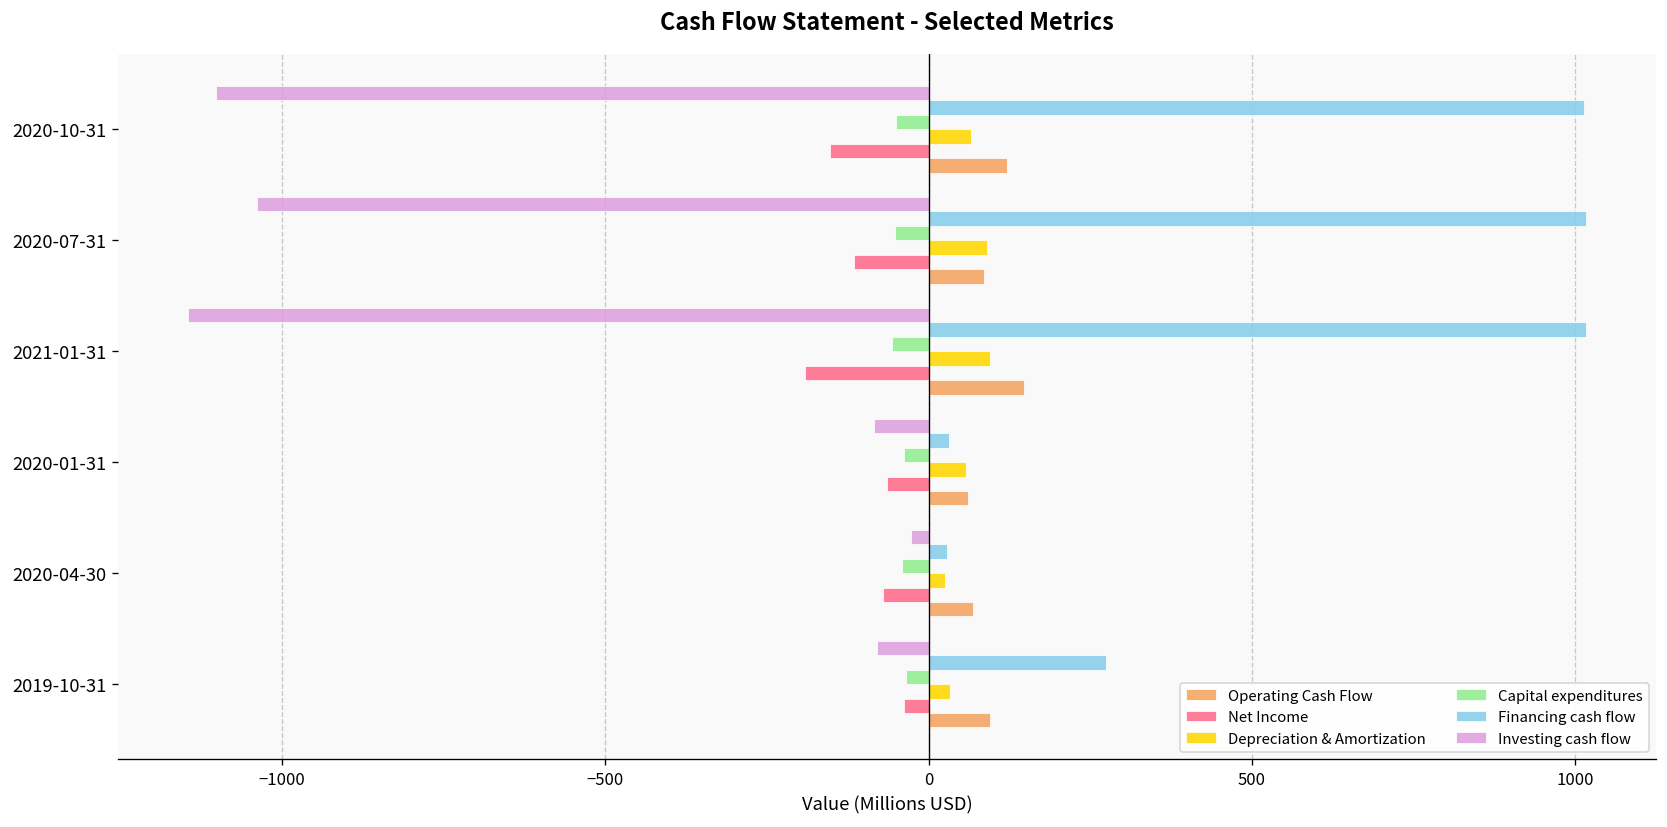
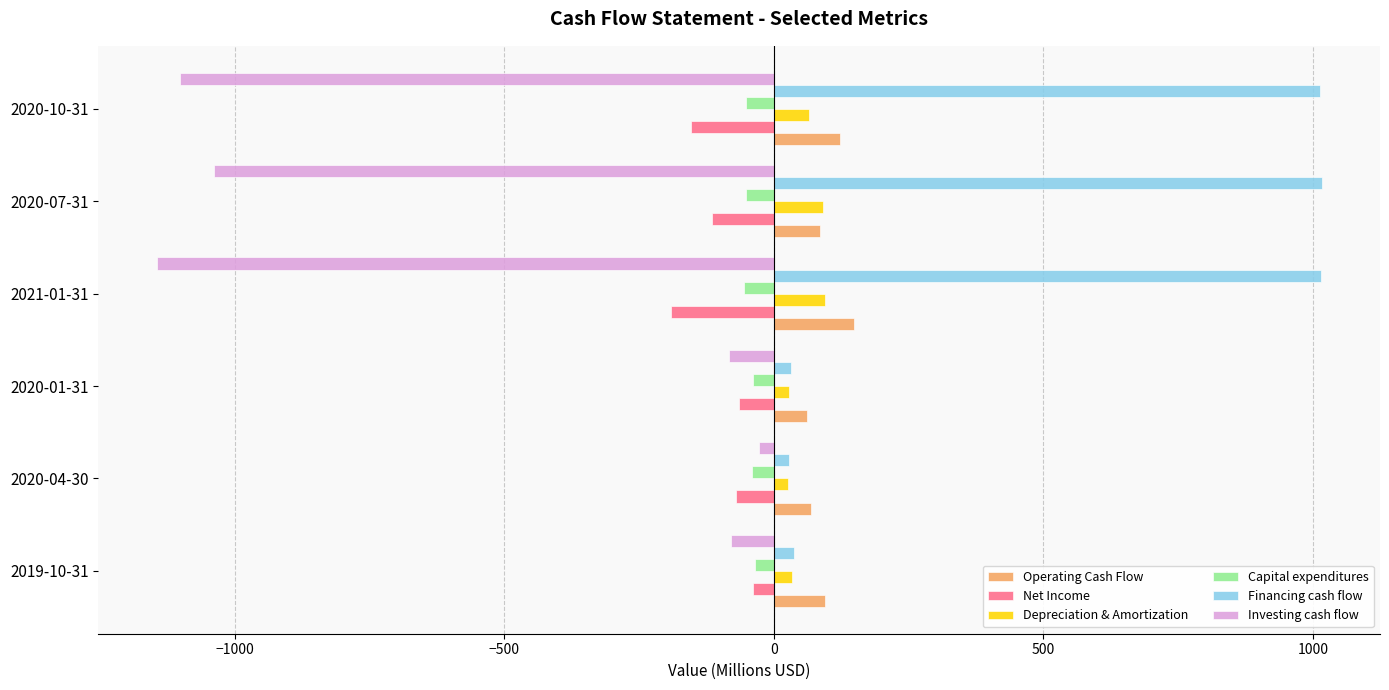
  {
    "Operating Cash Flow": {
      "2020-10-31": 120,
      "2020-07-31": 80,
      "2021-01-31": 150,
      "2020-01-31": 60,
      "2020-04-30": 70,
      "2019-10-31": 90
    },
    "Net Income": {
      "2020-10-31": -150,
      "2020-07-31": -120,
      "2021-01-31": -190,
      "2020-01-31": -60,
      "2020-04-30": -70,
      "2019-10-31": -40
    },
    "Depreciation & Amortization": {
      "2020-10-31": 60,
      "2020-07-31": 90,
      "2021-01-31": 90,
-     "2020-01-31": 60,
+     "2020-01-31": 30,
      "2020-04-30": 30,
      "2019-10-31": 30
    },
    "Capital expenditures": {
      "2020-10-31": -50,
      "2020-07-31": -50,
      "2021-01-31": -60,
      "2020-01-31": -40,
      "2020-04-30": -40,
      "2019-10-31": -30
    },
    "Financing cash flow": {
      "2020-10-31": 1010,
      "2020-07-31": 1020,
      "2021-01-31": 1020,
      "2020-01-31": 30,
      "2020-04-30": 30,
-     "2019-10-31": 270
+     "2019-10-31": 40
    },
    "Investing cash flow": {
      "2020-10-31": -1100,
      "2020-07-31": -1040,
      "2021-01-31": -1150,
      "2020-01-31": -80,
      "2020-04-30": -30,
      "2019-10-31": -80
    }
  }
